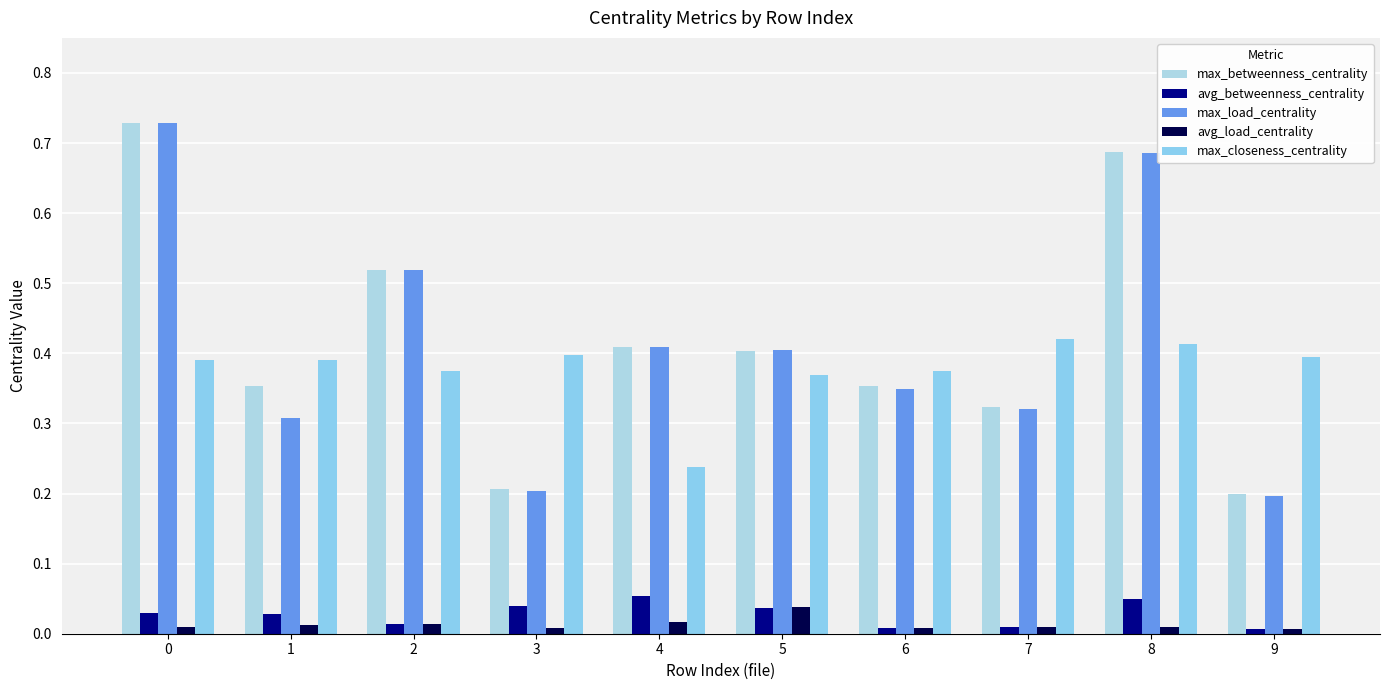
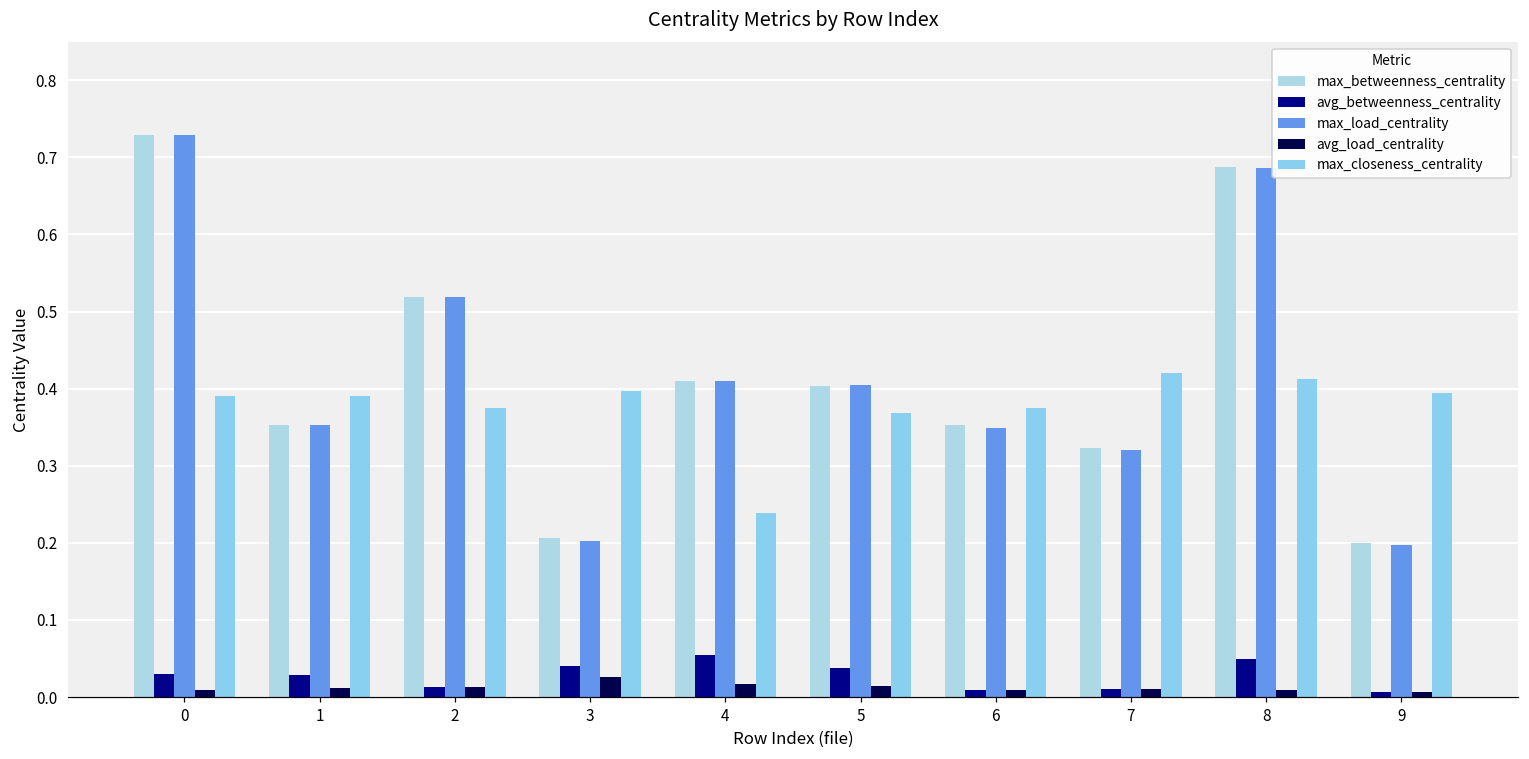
  {
    "avg_betweenness_centrality": {
      "0": 0.03,
      "1": 0.03,
      "2": 0.01,
      "3": 0.04,
      "4": 0.05,
      "5": 0.04,
      "6": 0.01,
      "7": 0.01,
      "8": 0.05,
      "9": 0.01
    },
    "max_load_centrality": {
      "0": 0.73,
-     "1": 0.31,
+     "1": 0.35,
      "2": 0.52,
      "3": 0.20,
      "4": 0.41,
      "5": 0.41,
      "6": 0.35,
      "7": 0.32,
      "8": 0.69,
      "9": 0.20
    },
    "avg_load_centrality": {
      "0": 0.01,
      "1": 0.01,
      "2": 0.01,
-     "3": 0.01,
+     "3": 0.03,
      "4": 0.02,
-     "5": 0.04,
+     "5": 0.01,
      "6": 0.01,
      "7": 0.01,
      "8": 0.01,
      "9": 0.01
    }
  }
